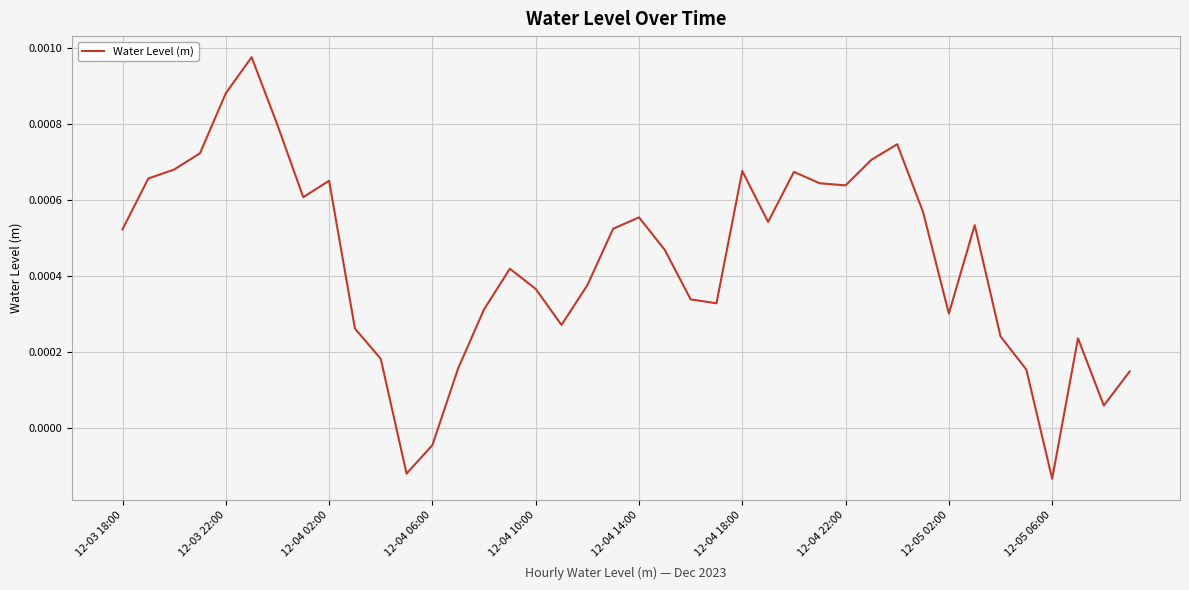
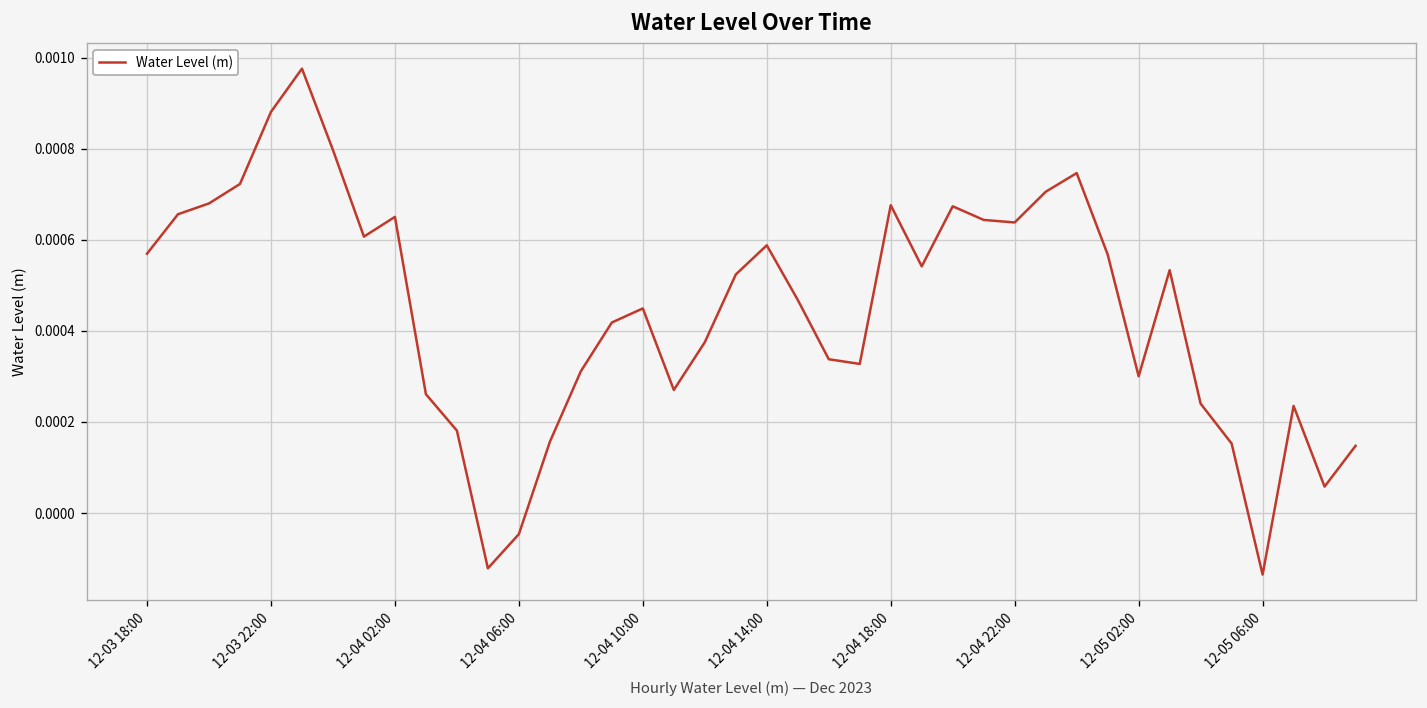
  {
-   "12-03 18:00": 0.00052,
+   "12-03 18:00": 0.00057,
    "12-03 22:00": 0.00088,
    "12-04 02:00": 0.00065,
    "12-04 06:00": -0.00005,
-   "12-04 10:00": 0.00037,
-   "12-04 14:00": 0.00055,
+   "12-04 10:00": 0.00045,
+   "12-04 14:00": 0.00059,
    "12-04 18:00": 0.00068,
    "12-04 22:00": 0.00064,
    "12-05 02:00": 0.00030,
    "12-05 06:00": -0.00014
  }
